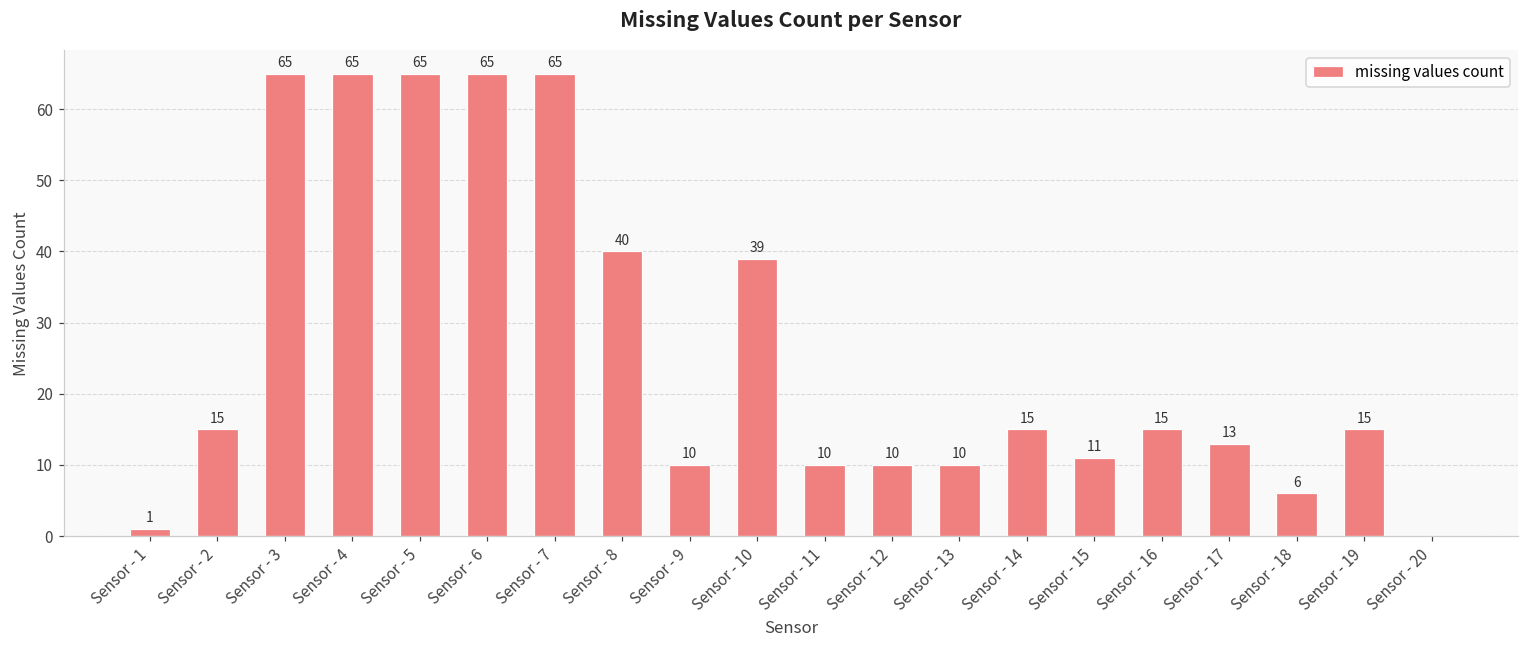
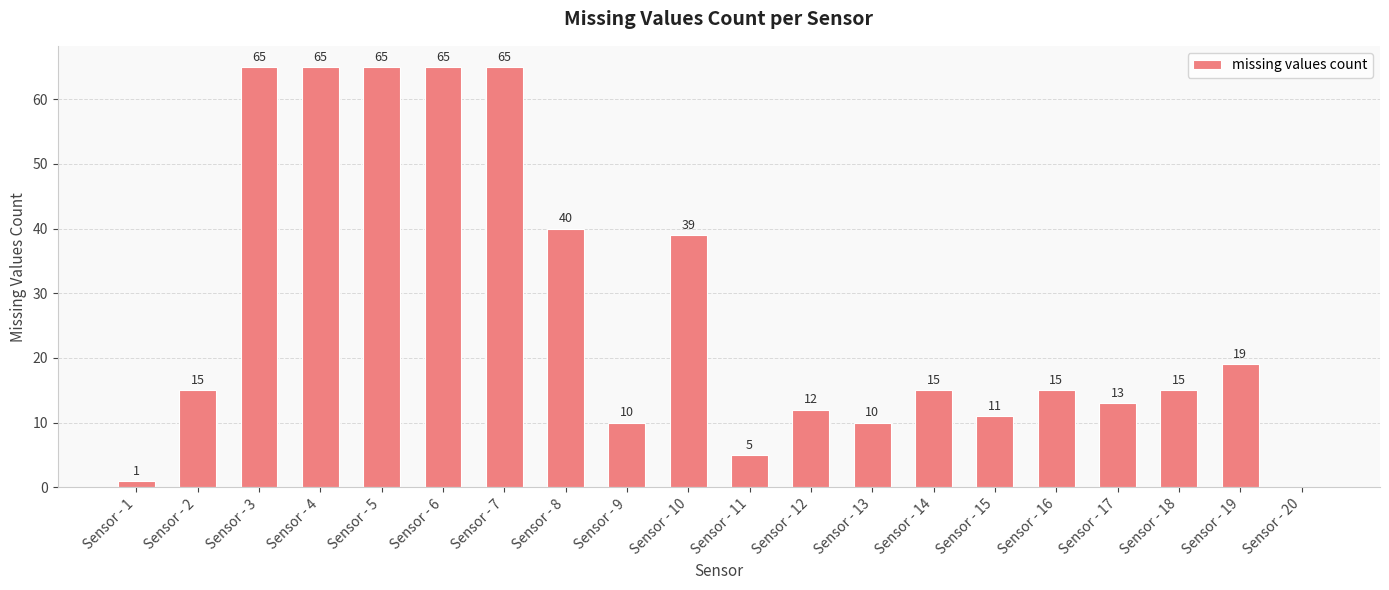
  {
    "Sensor - 1": 1,
    "Sensor - 2": 15,
    "Sensor - 3": 65,
    "Sensor - 4": 65,
    "Sensor - 5": 65,
    "Sensor - 6": 65,
    "Sensor - 7": 65,
    "Sensor - 8": 40,
    "Sensor - 9": 10,
    "Sensor - 10": 39,
-   "Sensor - 11": 10,
-   "Sensor - 12": 10,
+   "Sensor - 11": 5,
+   "Sensor - 12": 12,
    "Sensor - 13": 10,
    "Sensor - 14": 15,
    "Sensor - 15": 11,
    "Sensor - 16": 15,
    "Sensor - 17": 13,
-   "Sensor - 18": 6,
-   "Sensor - 19": 15
+   "Sensor - 18": 15,
+   "Sensor - 19": 19
  }
